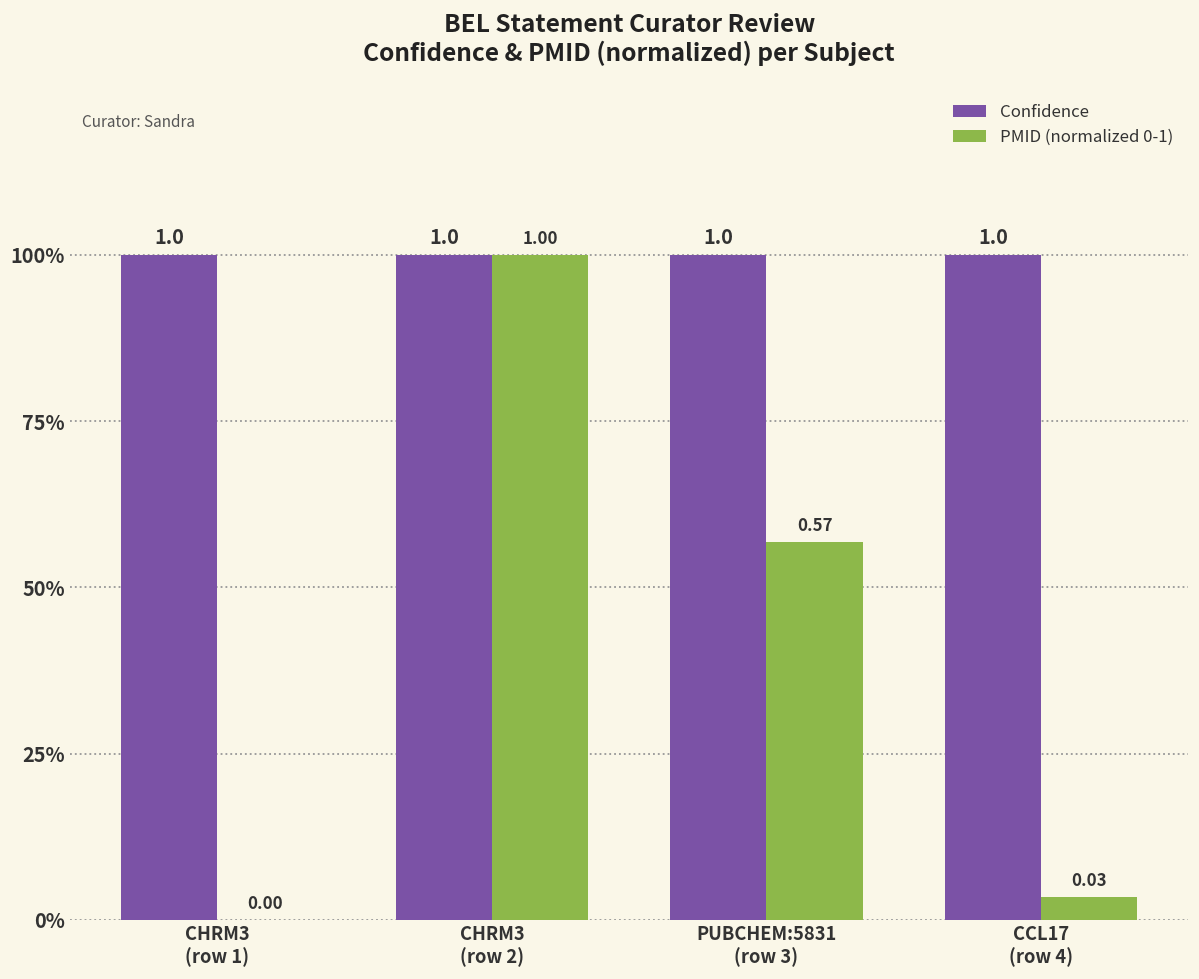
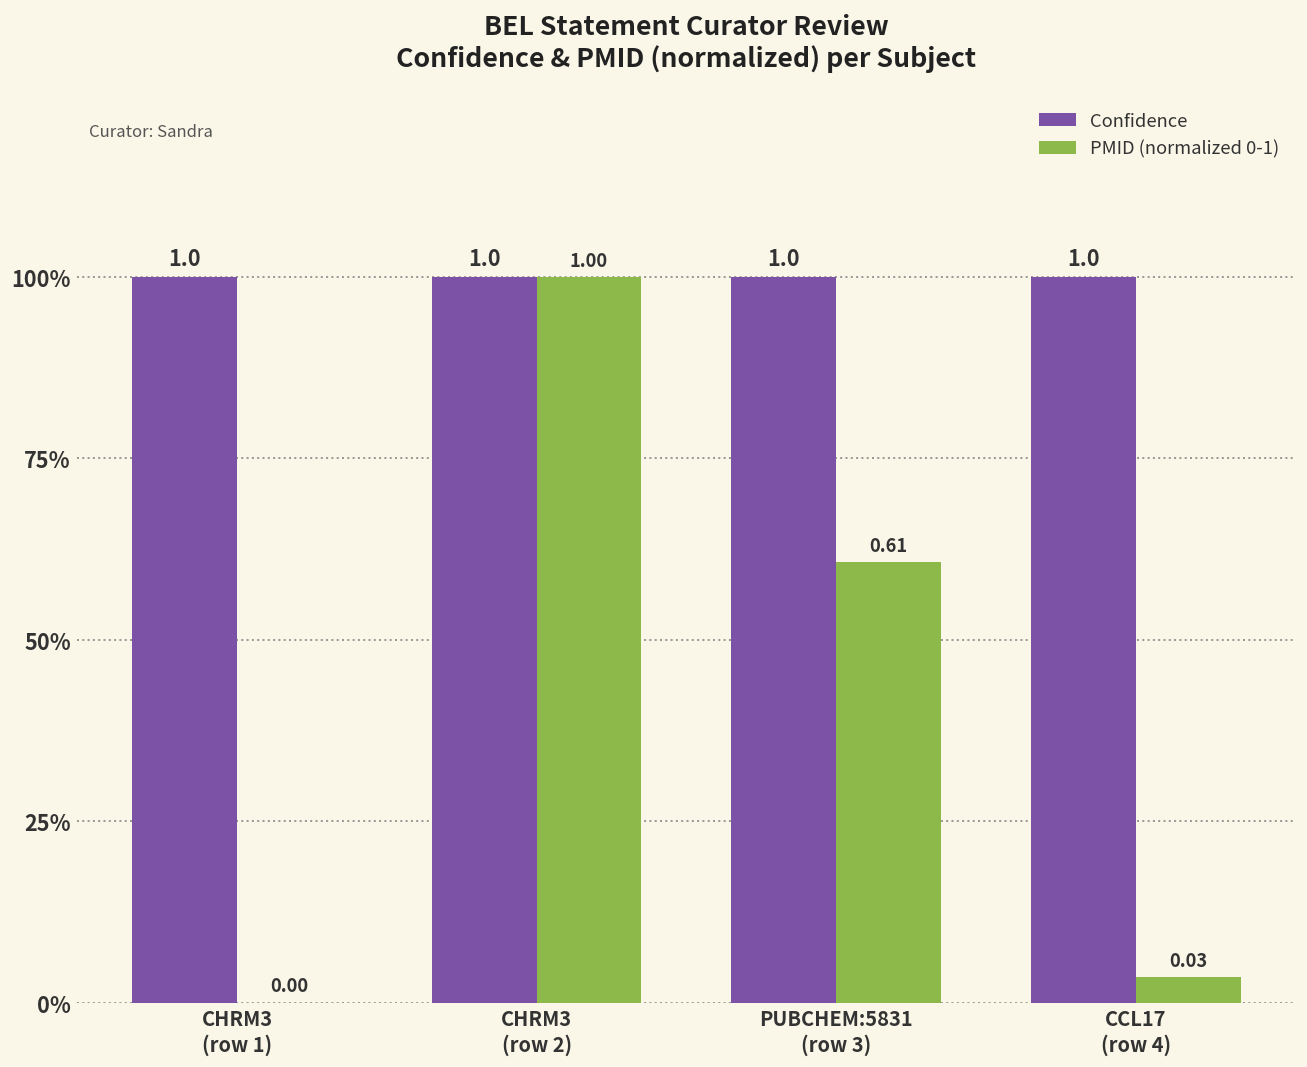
  {
    "Confidence": {
      "CHRM3 (row 1)": 1.0,
      "CHRM3 (row 2)": 1.0,
      "PUBCHEM:5831 (row 3)": 1.0,
      "CCL17 (row 4)": 1.0
    },
    "PMID (normalized 0-1)": {
      "CHRM3 (row 1)": 0.00,
      "CHRM3 (row 2)": 1.00,
-     "PUBCHEM:5831 (row 3)": 0.57,
+     "PUBCHEM:5831 (row 3)": 0.61,
      "CCL17 (row 4)": 0.03
    }
  }
